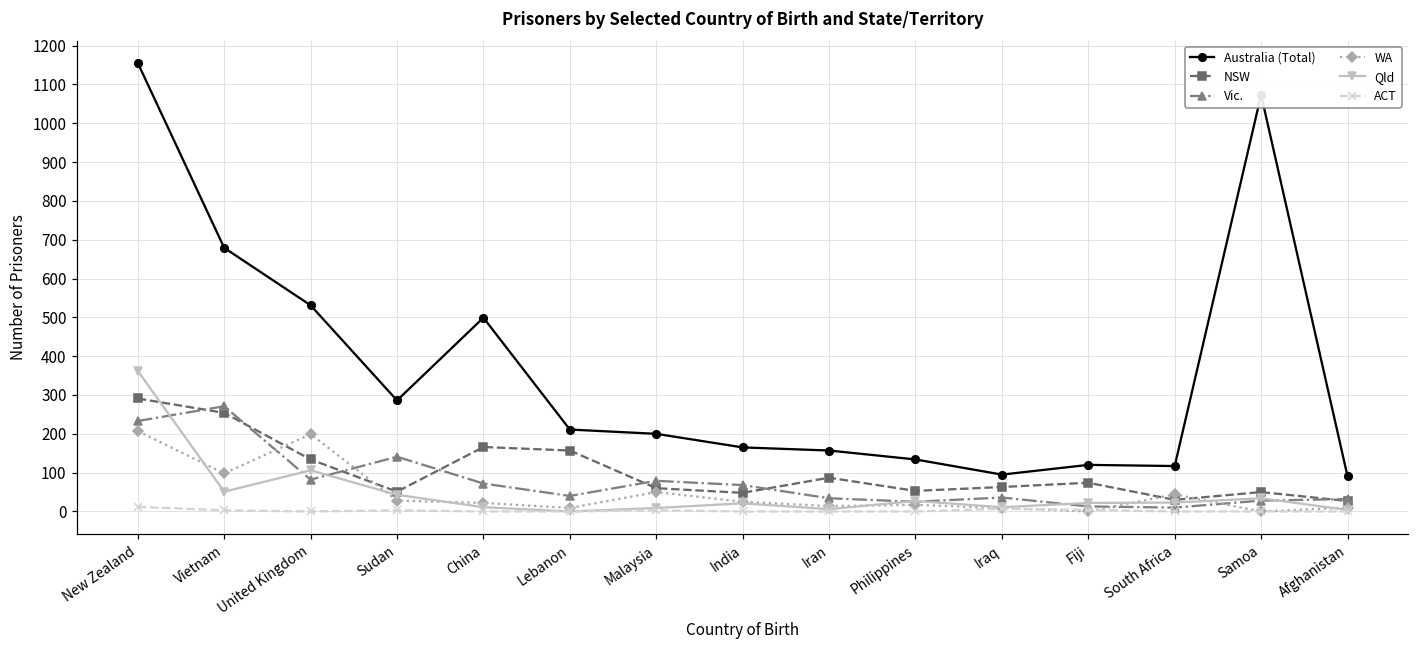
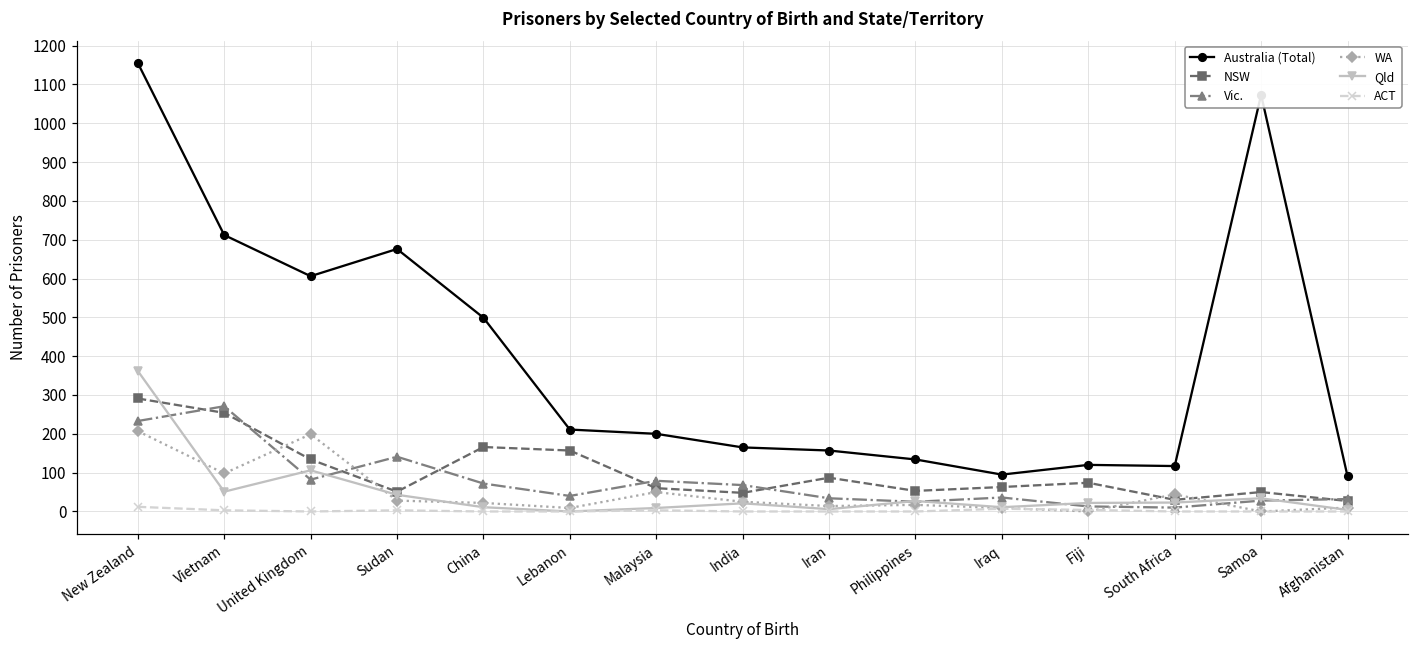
  {
    "Australia (Total)": {
      "New Zealand": 1160,
-     "Vietnam": 680,
-     "United Kingdom": 530,
-     "Sudan": 290,
+     "Vietnam": 710,
+     "United Kingdom": 610,
+     "Sudan": 680,
      "China": 500,
      "Lebanon": 210,
      "Malaysia": 200,
      "India": 170,
      "Iran": 160,
      "Philippines": 130,
      "Iraq": 100,
      "Fiji": 120,
      "South Africa": 120,
      "Afghanistan": 90
    }
  }
